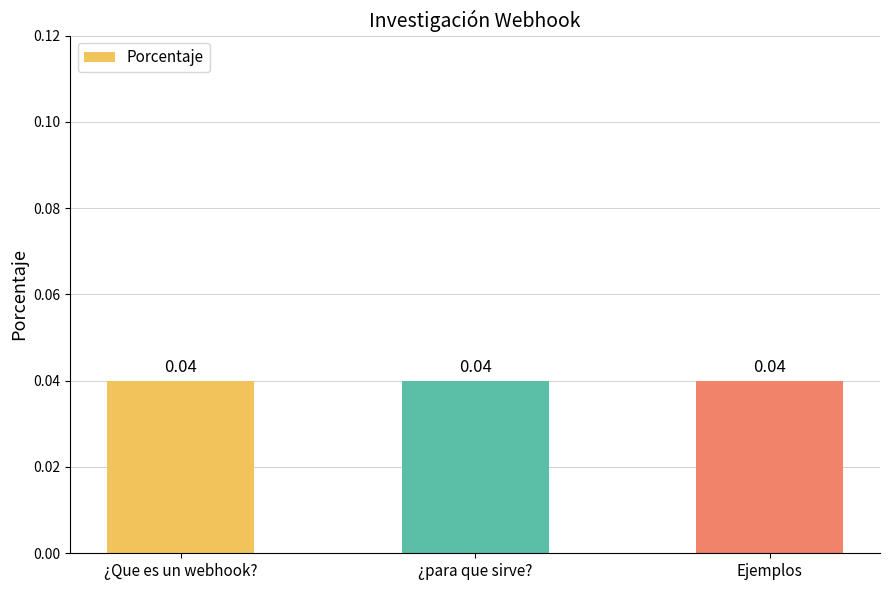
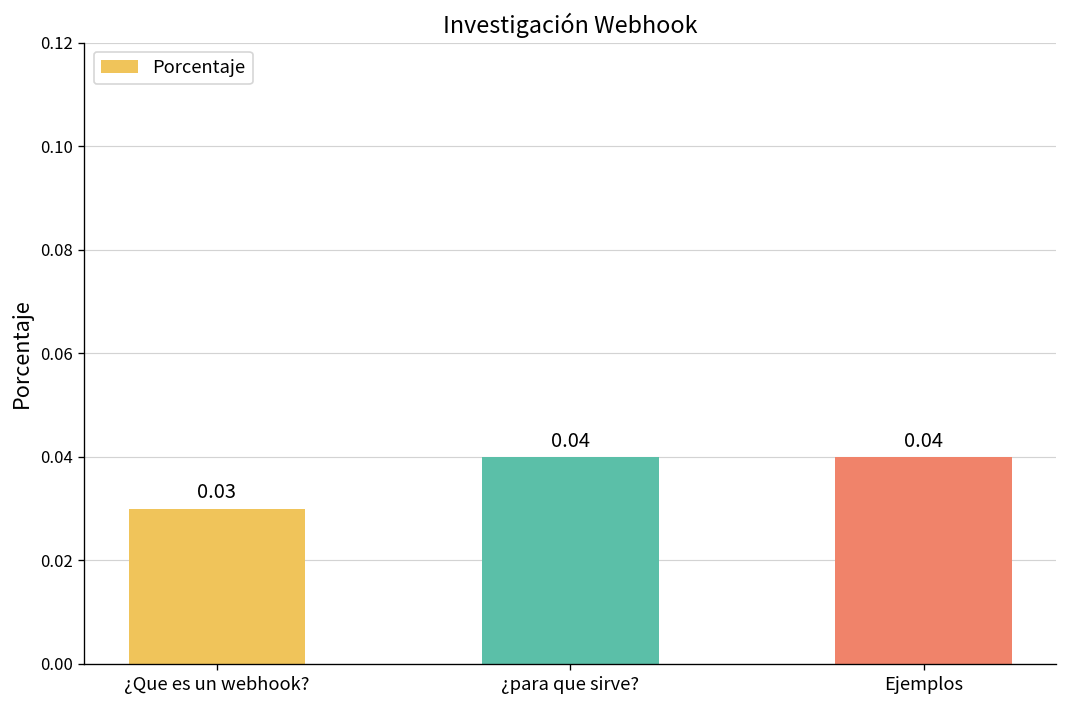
  {
-   "¿Que es un webhook?": 0.04,
+   "¿Que es un webhook?": 0.03,
    "¿para que sirve?": 0.04,
    "Ejemplos": 0.04
  }
